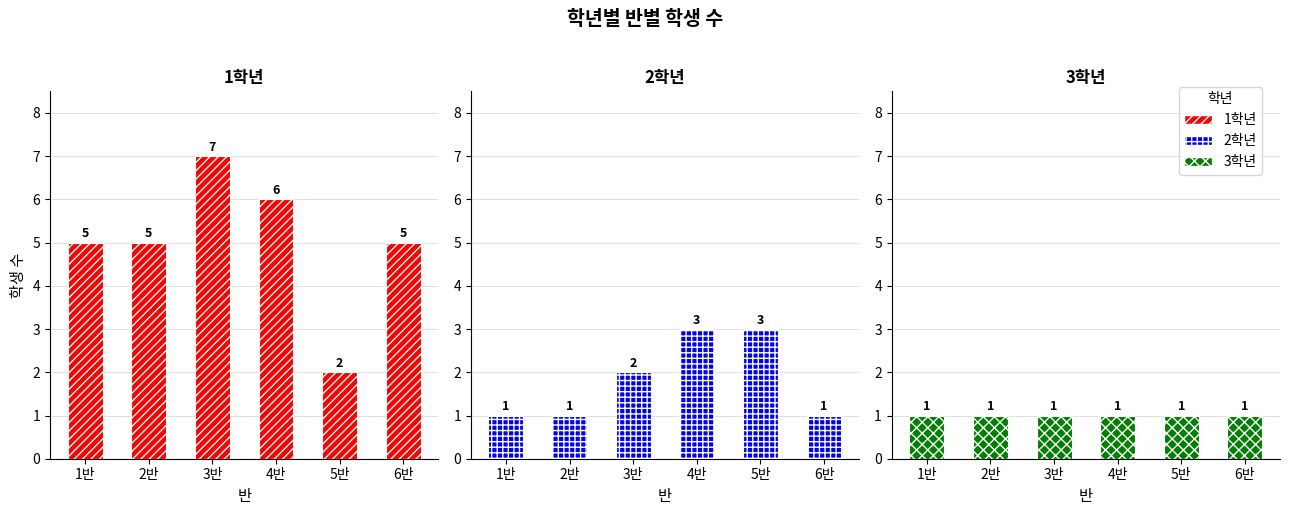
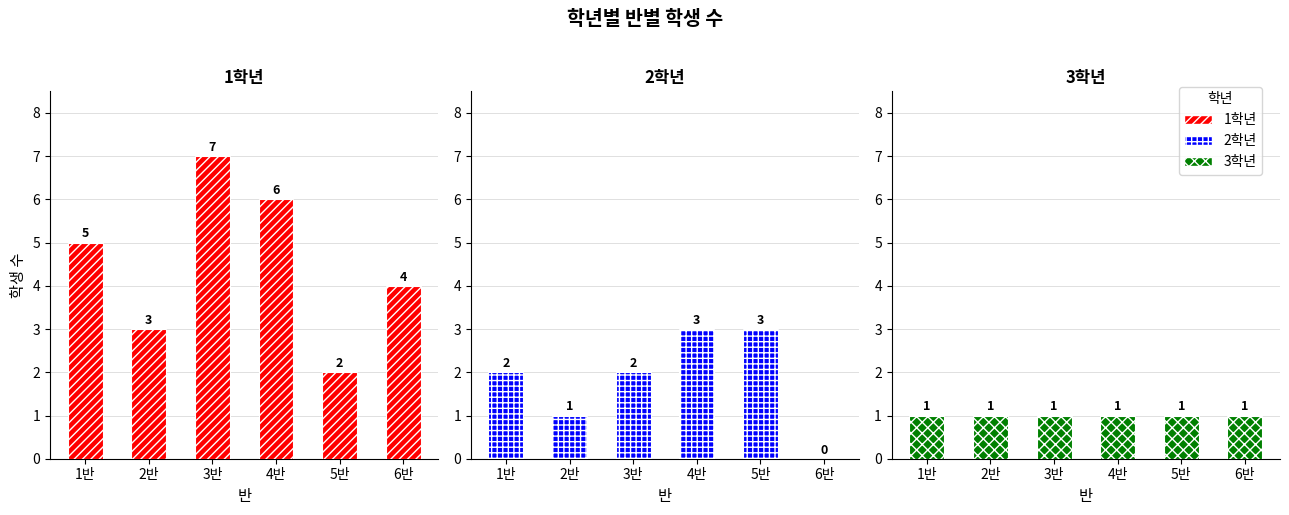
  {
    "1학년": {
      "1반": 5,
-     "2반": 5,
+     "2반": 3,
      "3반": 7,
      "4반": 6,
      "5반": 2,
-     "6반": 5
+     "6반": 4
    },
    "2학년": {
-     "1반": 1,
+     "1반": 2,
      "2반": 1,
      "3반": 2,
      "4반": 3,
      "5반": 3,
-     "6반": 1
+     "6반": 0
    },
    "3학년": {
      "1반": 1,
      "2반": 1,
      "3반": 1,
      "4반": 1,
      "5반": 1,
      "6반": 1
    }
  }
